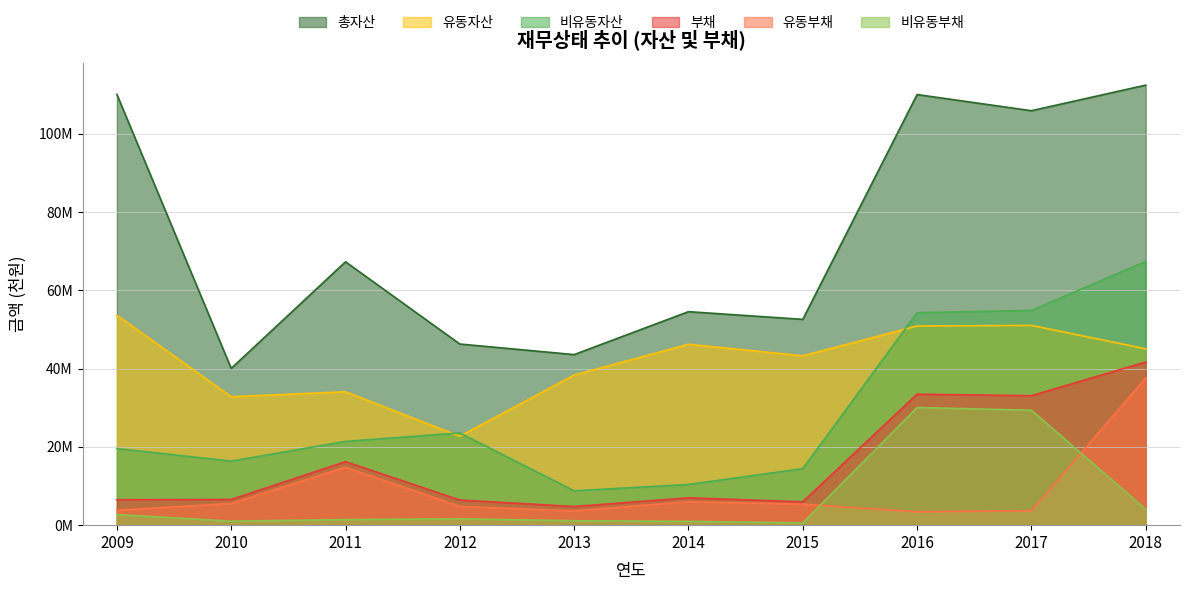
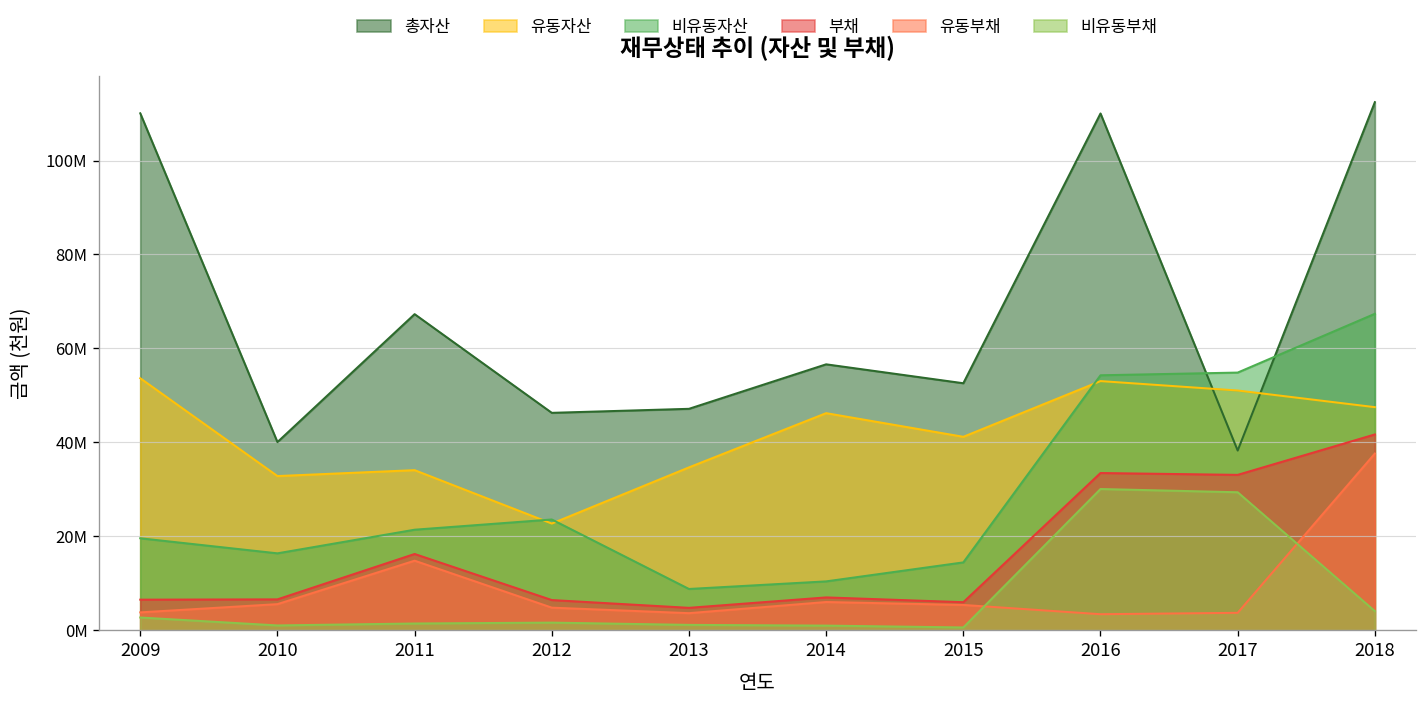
  {
    "총자산": {
      "2009": 110000000,
      "2010": 40000000,
      "2011": 67000000,
      "2012": 46000000,
-     "2013": 44000000,
-     "2014": 55000000,
+     "2013": 47000000,
+     "2014": 57000000,
      "2015": 53000000,
      "2016": 110000000,
-     "2017": 106000000,
+     "2017": 38000000,
      "2018": 112000000
    },
    "유동자산": {
      "2009": 54000000,
      "2010": 33000000,
      "2011": 34000000,
      "2012": 23000000,
-     "2013": 38000000,
+     "2013": 35000000,
      "2014": 46000000,
-     "2015": 43000000,
-     "2016": 51000000,
+     "2015": 41000000,
+     "2016": 53000000,
      "2017": 51000000,
-     "2018": 45000000
+     "2018": 47000000
    }
  }
